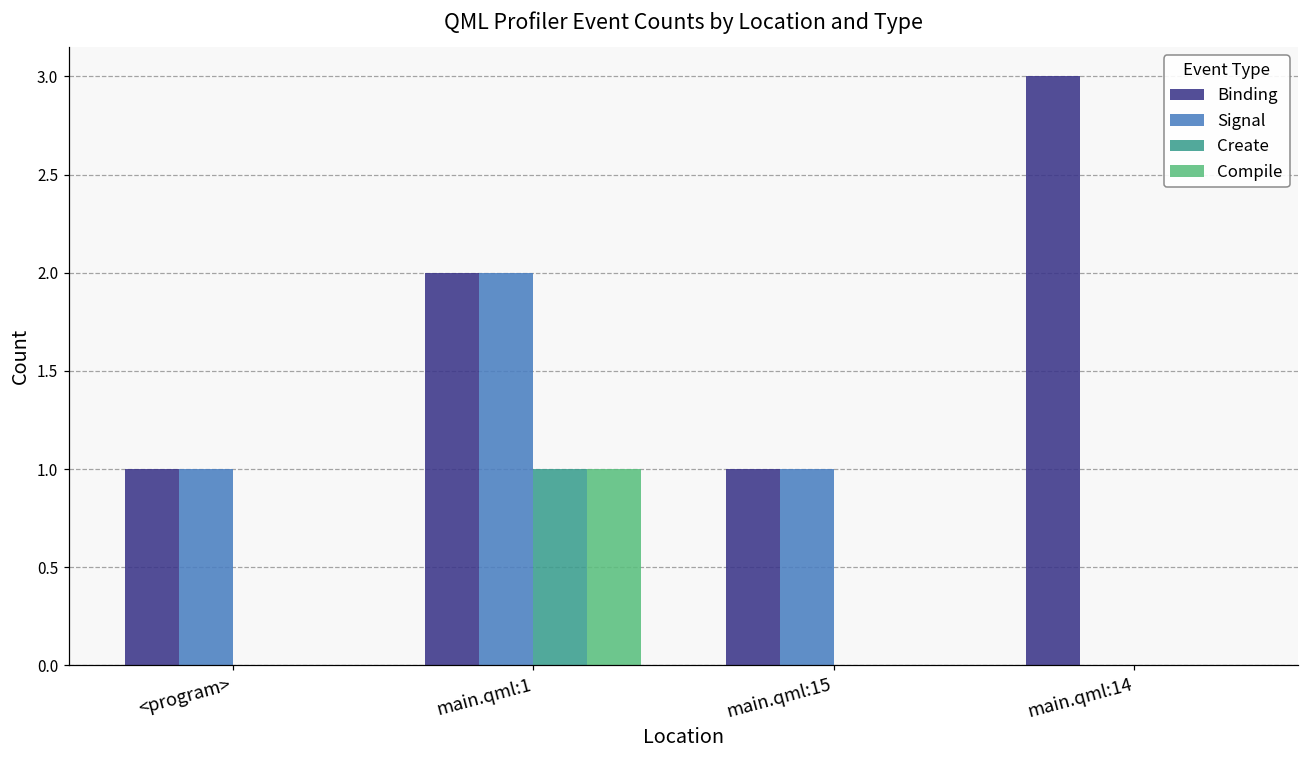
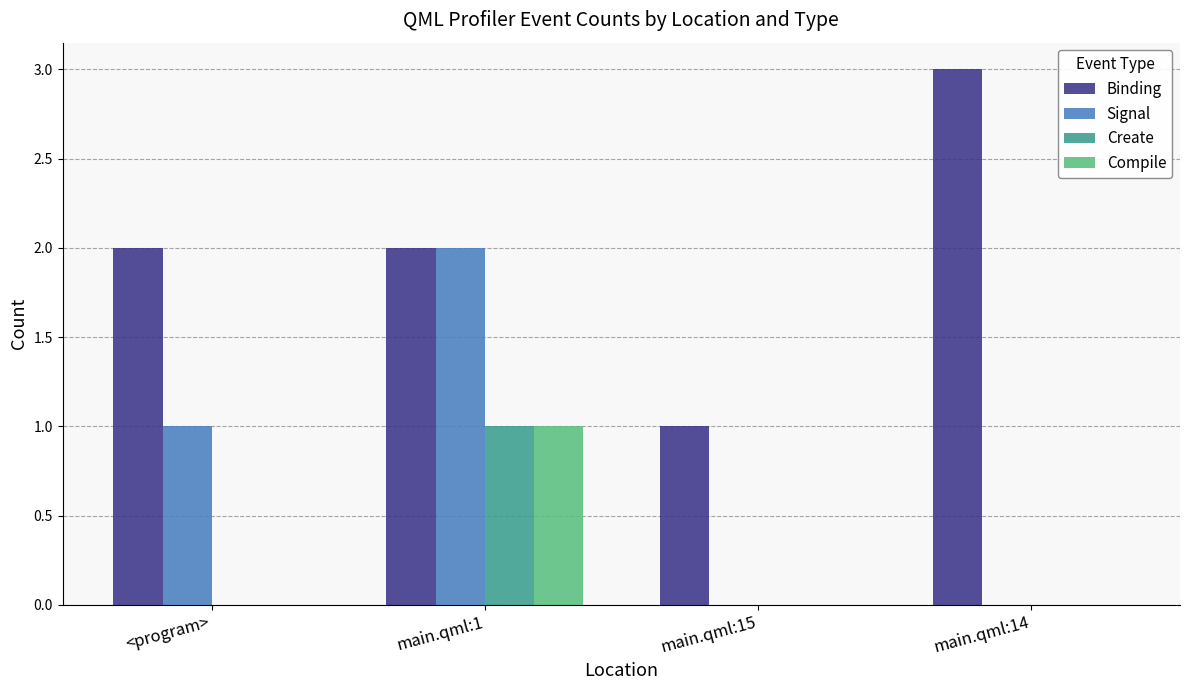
  {
    "Binding": {
-     "<program>": 1,
+     "<program>": 2,
      "main.qml:1": 2,
      "main.qml:15": 1,
      "main.qml:14": 3
    },
    "Signal": {
      "<program>": 1,
      "main.qml:1": 2,
-     "main.qml:15": 1,
+     "main.qml:15": 0,
      "main.qml:14": 0
    }
  }
